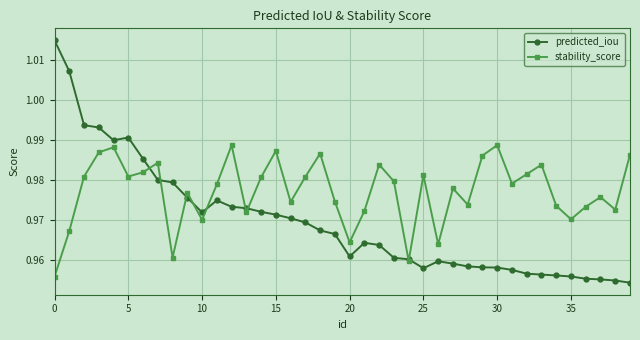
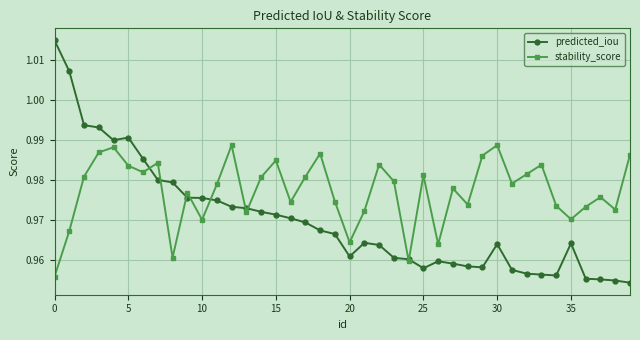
  {
    "predicted_iou": {
      "0": 1.015,
      "5": 0.991,
-     "10": 0.972,
+     "10": 0.976,
      "15": 0.971,
      "20": 0.961,
      "25": 0.958,
-     "30": 0.958,
-     "35": 0.956
+     "30": 0.964,
+     "35": 0.964
    },
    "stability_score": {
      "0": 0.956,
-     "5": 0.981,
+     "5": 0.984,
      "10": 0.970,
-     "15": 0.987,
+     "15": 0.985,
      "20": 0.964,
      "25": 0.981,
      "30": 0.989,
      "35": 0.970
    }
  }
